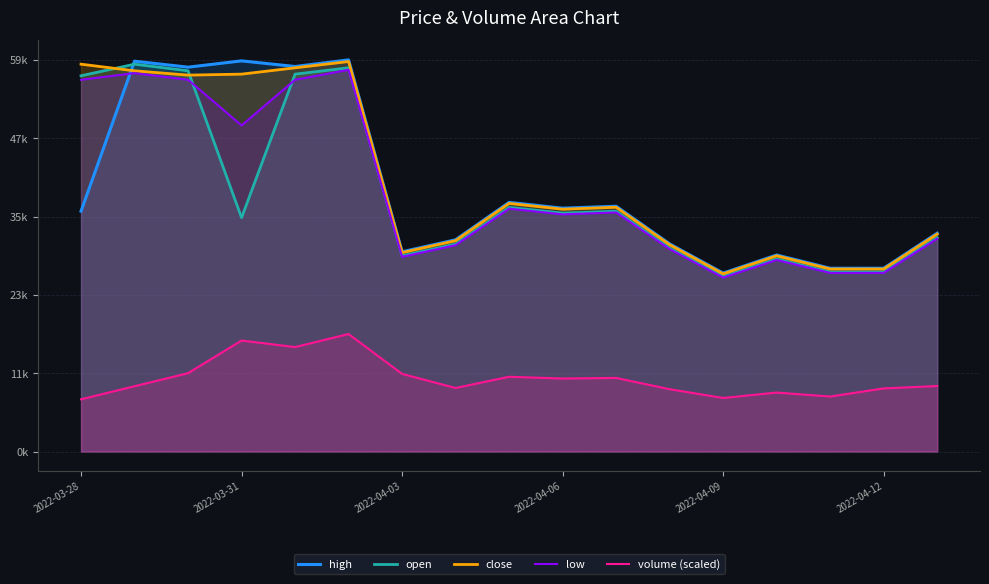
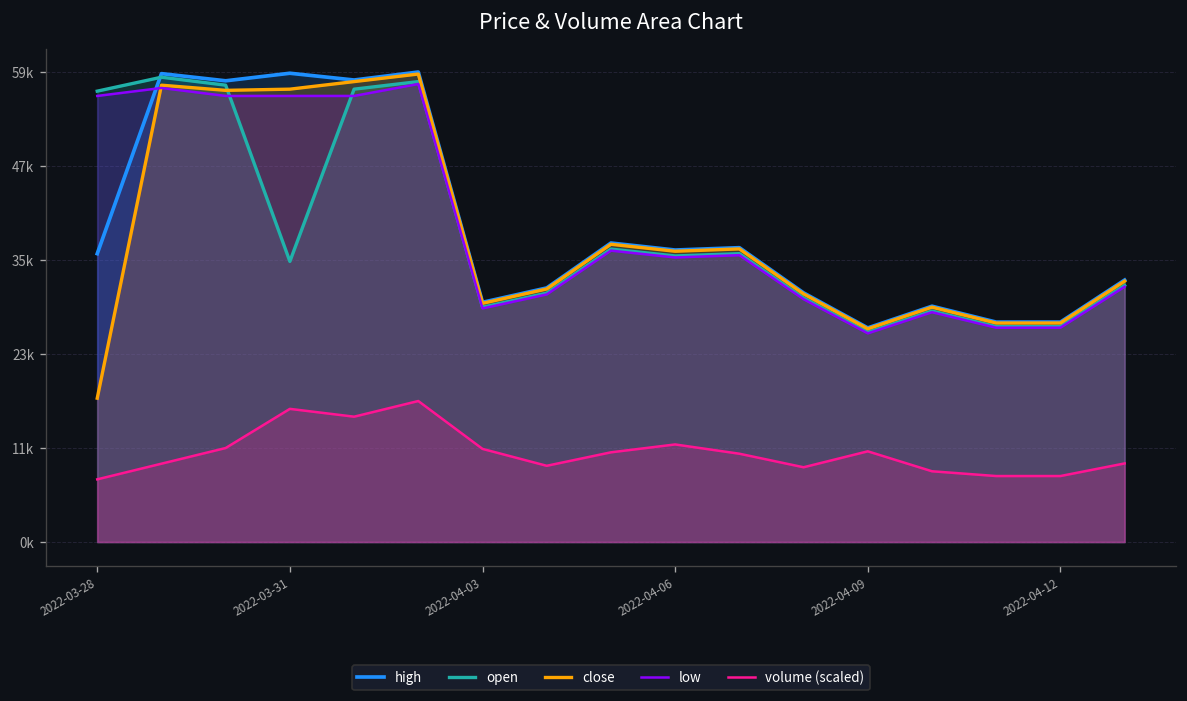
  {
    "high": {
      "2022-03-28": 36000,
      "2022-03-31": 59000
    },
    "open": {
      "2022-03-28": 57000,
      "2022-03-31": 35000
    },
    "close": {
-     "2022-03-28": 58000,
+     "2022-03-28": 18000,
      "2022-03-31": 57000
    },
    "low": {
      "2022-03-28": 56000,
-     "2022-03-31": 49000
+     "2022-03-31": 56000
    },
    "volume (scaled)": {
      "2022-03-28": 8000,
      "2022-03-31": 17000,
      "2022-04-03": 12000,
-     "2022-04-06": 11000,
-     "2022-04-09": 8000,
-     "2022-04-12": 10000
+     "2022-04-06": 12000,
+     "2022-04-09": 11000,
+     "2022-04-12": 8000
    }
  }
